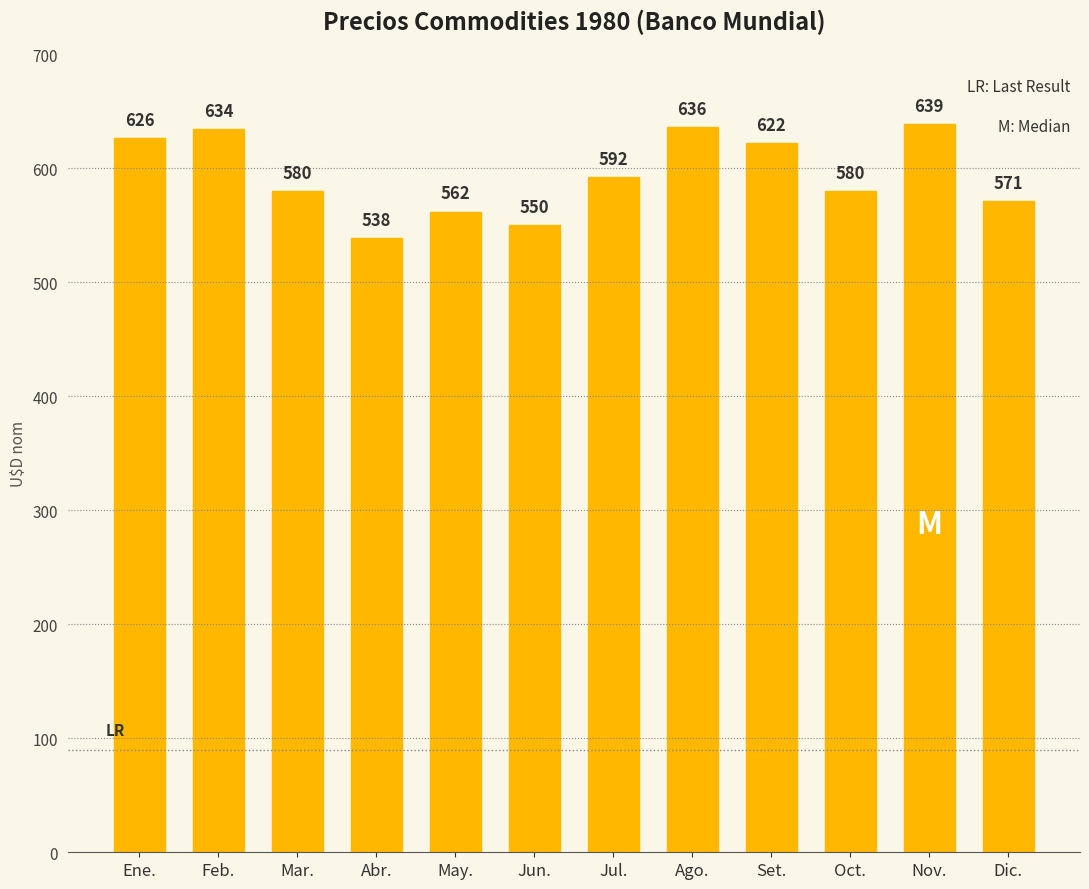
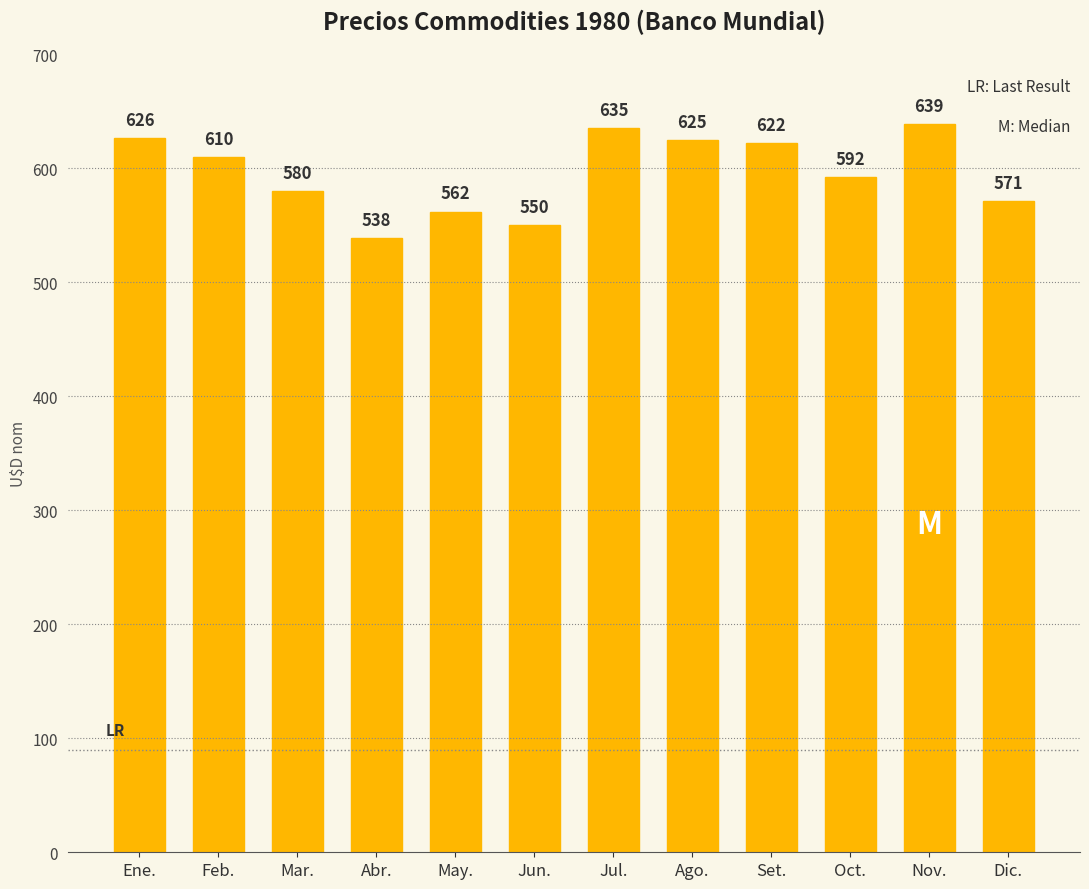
  {
-   "Feb.": 634,
+   "Feb.": 610,
    "Mar.": 580,
    "Abr.": 538,
    "May.": 562,
    "Jun.": 550,
-   "Jul.": 592,
-   "Ago.": 636,
+   "Jul.": 635,
+   "Ago.": 625,
    "Set.": 622,
-   "Oct.": 580,
+   "Oct.": 592,
    "Nov.": 639,
    "Dic.": 571
  }
